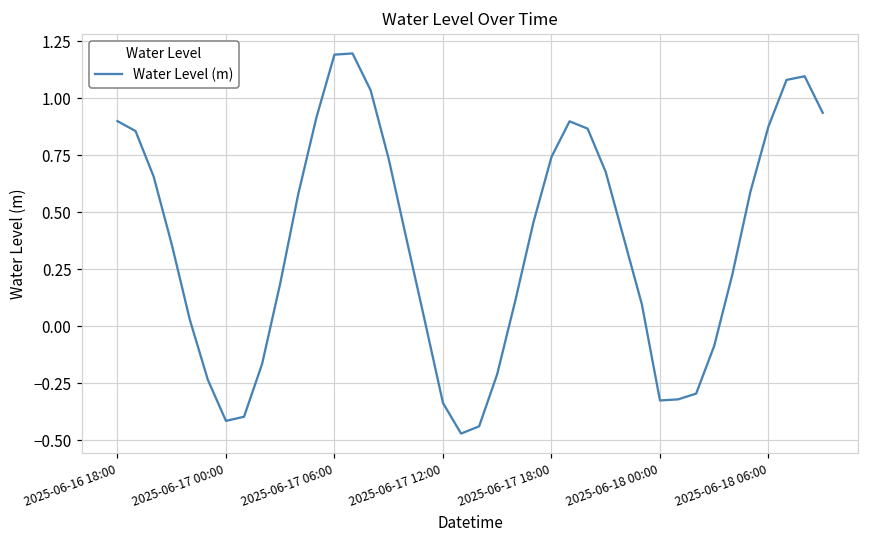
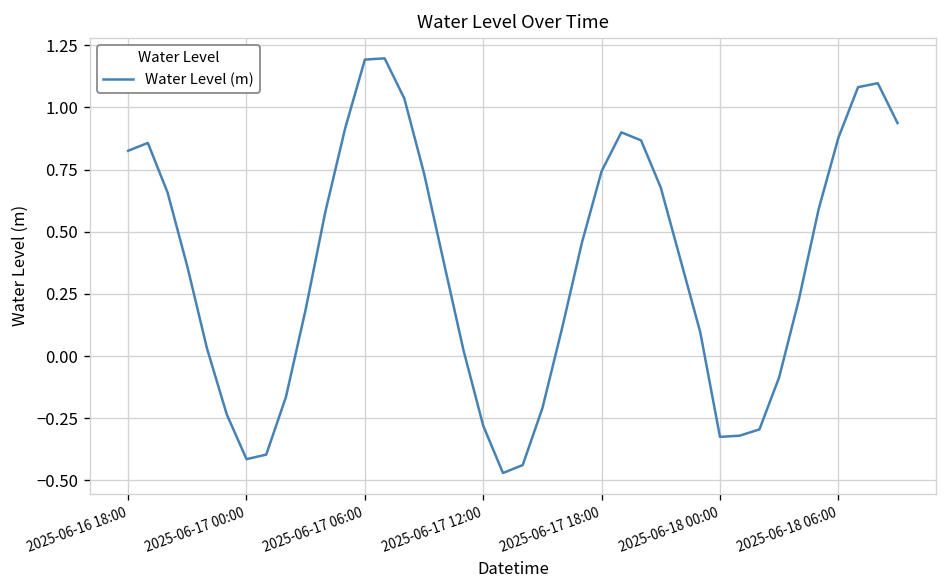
  {
-   "2025-06-16 18:00": 0.90,
+   "2025-06-16 18:00": 0.83,
    "2025-06-17 00:00": -0.41,
    "2025-06-17 06:00": 1.19,
-   "2025-06-17 12:00": -0.34,
+   "2025-06-17 12:00": -0.28,
    "2025-06-17 18:00": 0.74,
    "2025-06-18 00:00": -0.33,
    "2025-06-18 06:00": 0.88
  }
